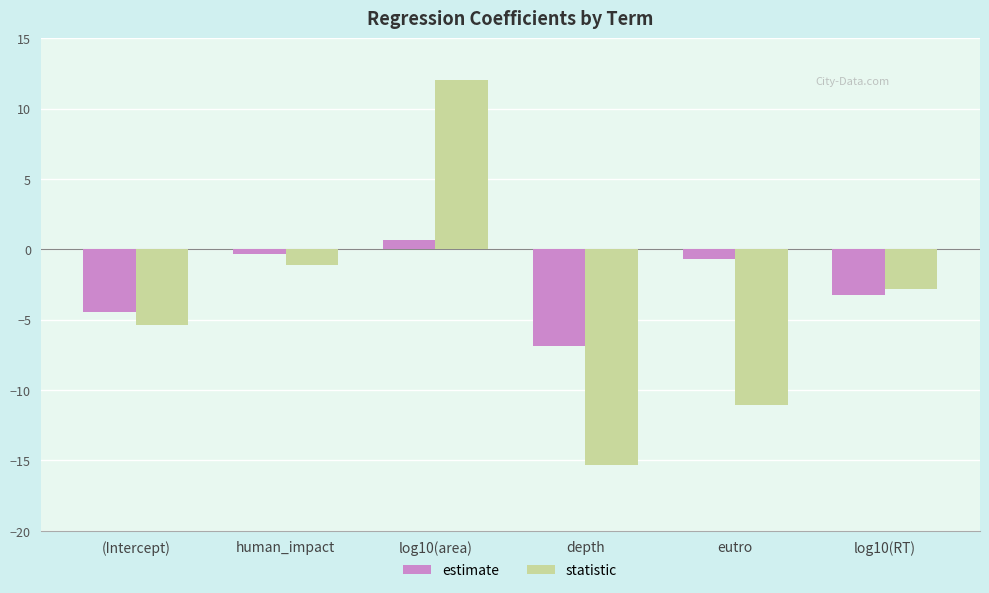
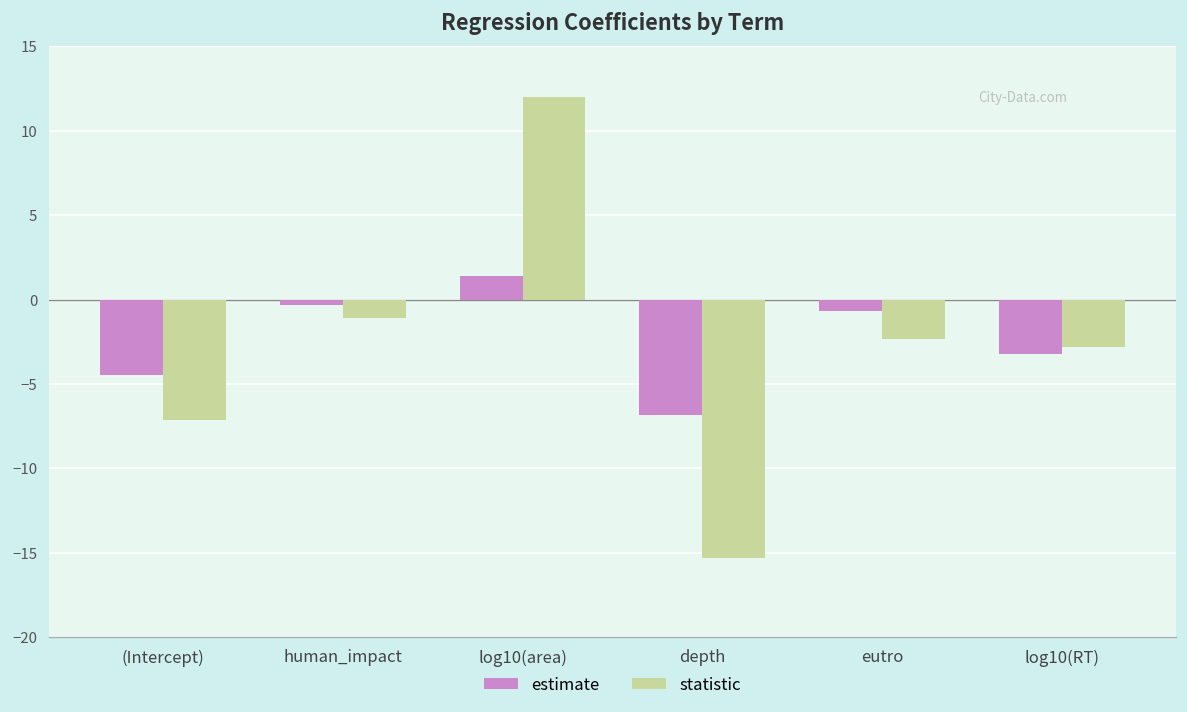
  {
    "estimate": {
      "(Intercept)": -4.5,
      "human_impact": -0.3,
-     "log10(area)": 0.6,
+     "log10(area)": 1.4,
      "depth": -6.9,
      "eutro": -0.7,
      "log10(RT)": -3.2
    },
    "statistic": {
-     "(Intercept)": -5.4,
+     "(Intercept)": -7.1,
      "human_impact": -1.1,
      "log10(area)": 12.0,
      "depth": -15.3,
-     "eutro": -11.1,
+     "eutro": -2.3,
      "log10(RT)": -2.8
    }
  }
